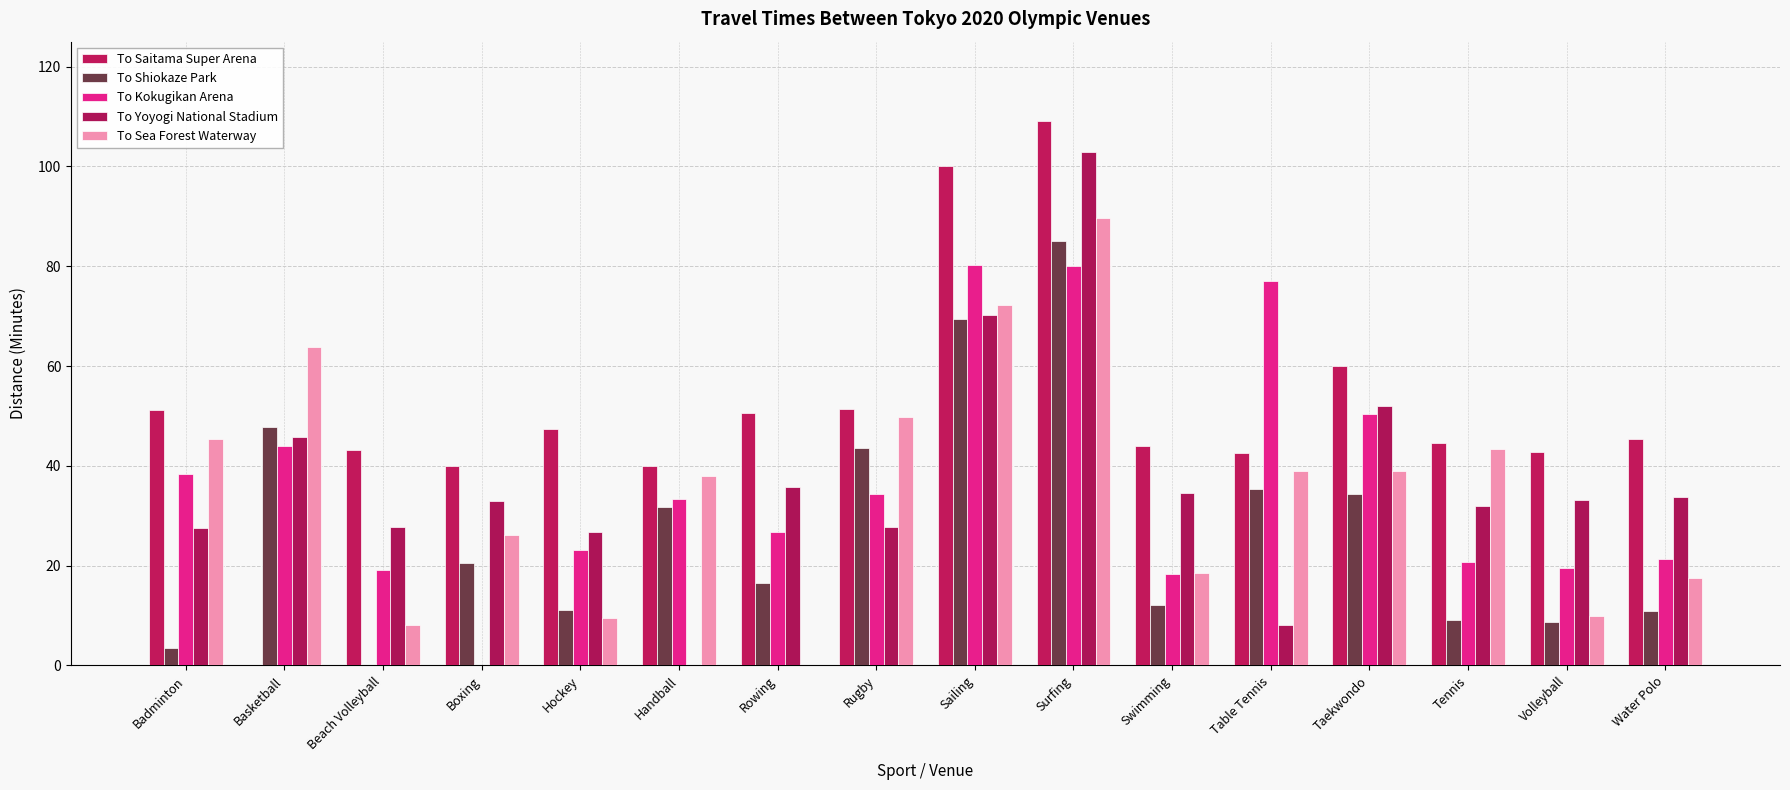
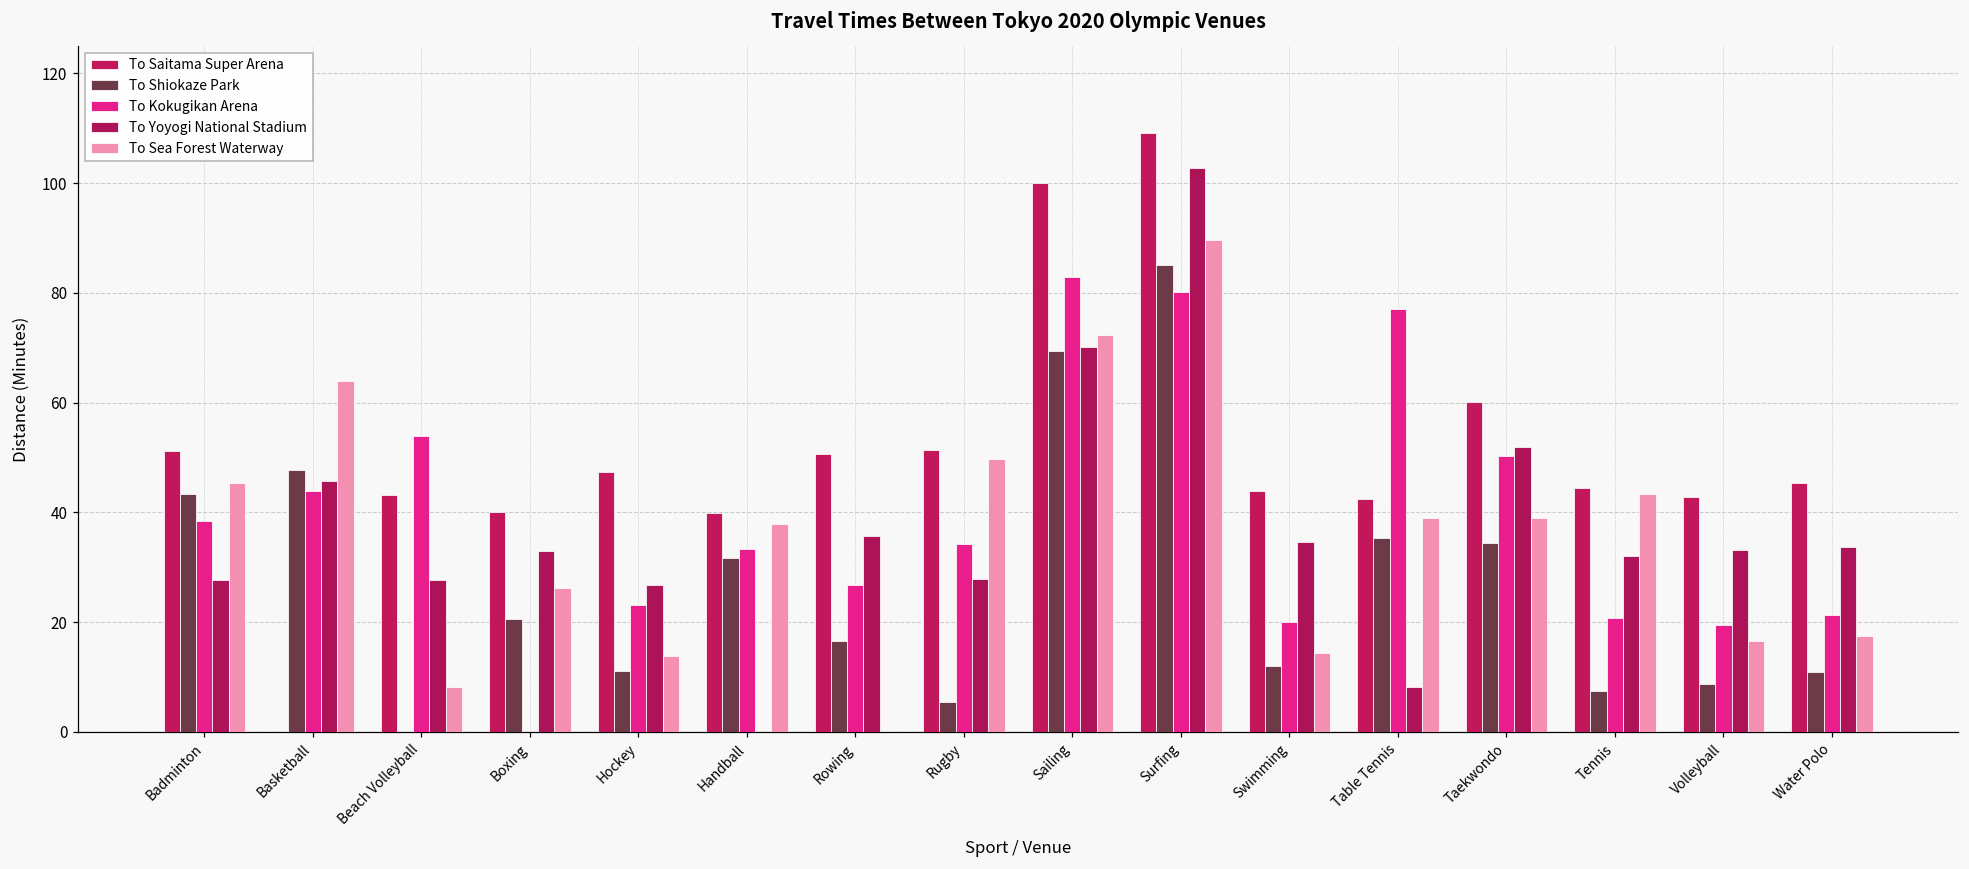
  {
    "To Shiokaze Park": {
-     "Badminton": 4,
+     "Badminton": 43,
      "Basketball": 48,
      "Beach Volleyball": 0,
      "Boxing": 21,
      "Hockey": 11,
      "Handball": 32,
      "Rowing": 17,
-     "Rugby": 44,
+     "Rugby": 6,
      "Sailing": 69,
      "Surfing": 85,
      "Swimming": 12,
      "Table Tennis": 35,
      "Taekwondo": 34,
-     "Tennis": 9,
+     "Tennis": 7,
      "Volleyball": 9,
      "Water Polo": 11
    },
    "To Kokugikan Arena": {
      "Badminton": 38,
      "Basketball": 44,
-     "Beach Volleyball": 19,
+     "Beach Volleyball": 54,
      "Boxing": 0,
      "Hockey": 23,
      "Handball": 33,
      "Rowing": 27,
      "Rugby": 34,
-     "Sailing": 80,
+     "Sailing": 83,
      "Surfing": 80,
-     "Swimming": 18,
+     "Swimming": 20,
      "Table Tennis": 77,
      "Taekwondo": 50,
      "Tennis": 21,
      "Volleyball": 20,
      "Water Polo": 21
    },
    "To Sea Forest Waterway": {
      "Badminton": 45,
      "Basketball": 64,
      "Beach Volleyball": 8,
      "Boxing": 26,
-     "Hockey": 10,
+     "Hockey": 14,
      "Handball": 38,
      "Rowing": 0,
      "Rugby": 50,
      "Sailing": 72,
      "Surfing": 90,
-     "Swimming": 19,
+     "Swimming": 14,
      "Table Tennis": 39,
      "Taekwondo": 39,
      "Tennis": 43,
-     "Volleyball": 10,
+     "Volleyball": 17,
      "Water Polo": 18
    }
  }
